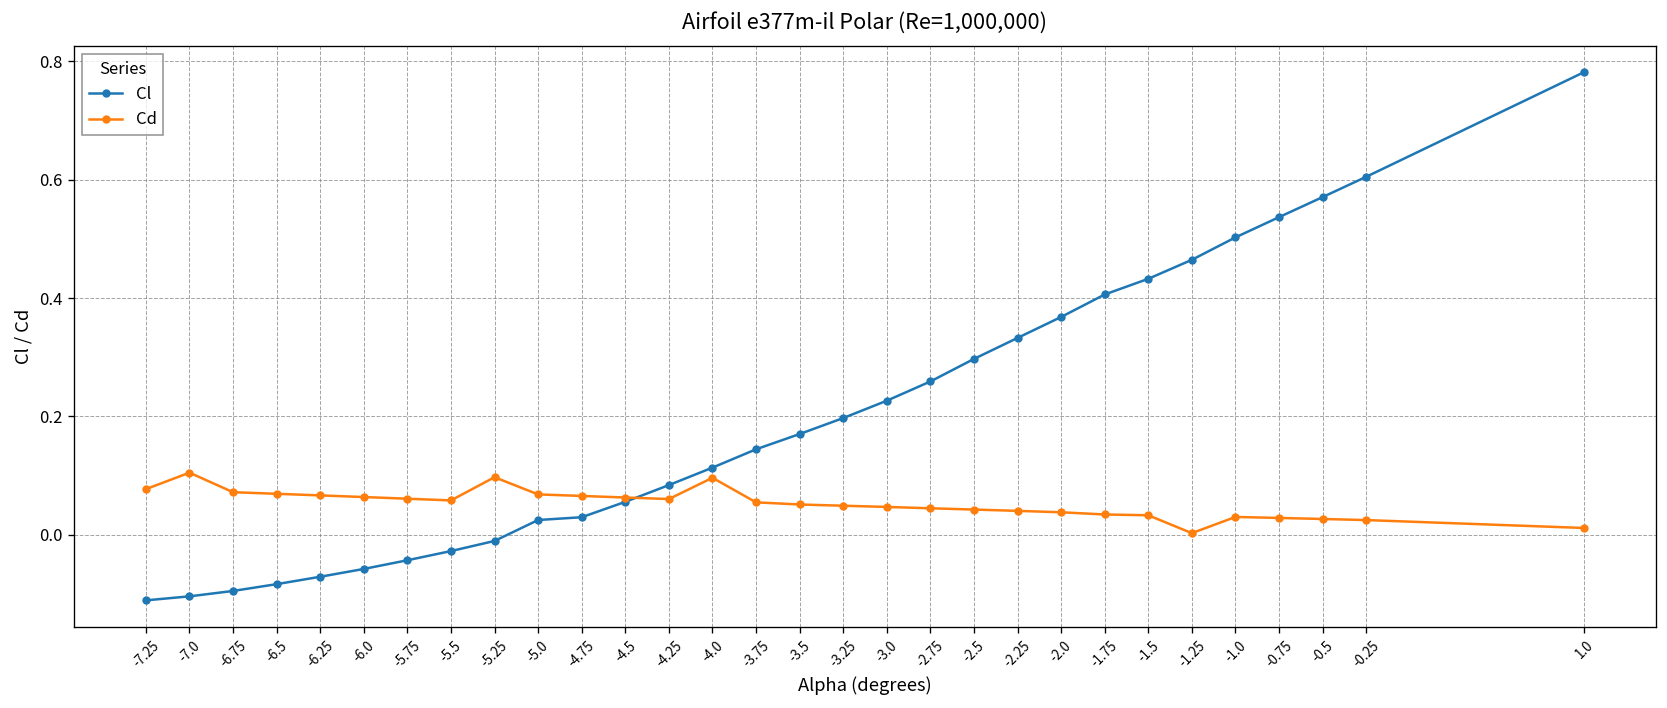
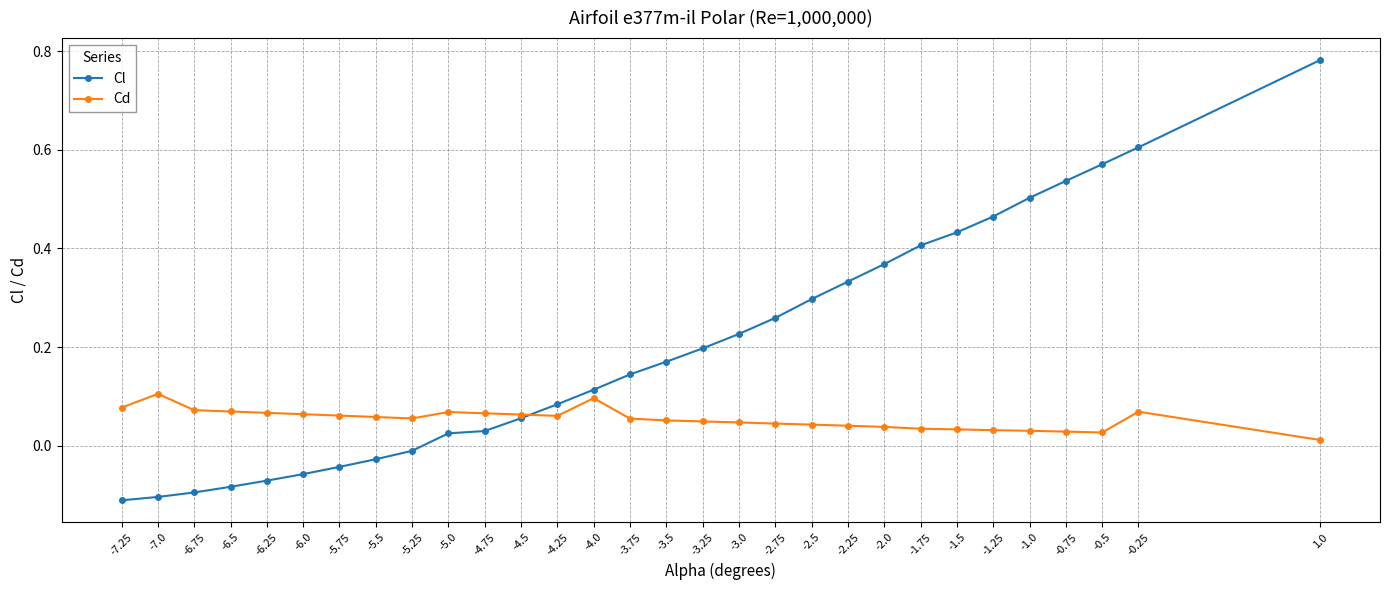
  {
    "Cl": {
      "-7.25": -0.11,
      "-7.0": -0.10,
      "-6.75": -0.09,
      "-6.5": -0.08,
      "-6.25": -0.07,
      "-6.0": -0.06,
      "-5.75": -0.04,
      "-5.5": -0.03,
      "-5.25": -0.01,
      "-5.0": 0.03,
      "-4.75": 0.03,
      "-4.5": 0.06,
      "-4.25": 0.08,
      "-4.0": 0.11,
      "-3.75": 0.14,
      "-3.5": 0.17,
      "-3.25": 0.20,
      "-3.0": 0.23,
      "-2.75": 0.26,
      "-2.5": 0.30,
      "-2.25": 0.33,
      "-2.0": 0.37,
      "-1.75": 0.41,
      "-1.5": 0.43,
      "-1.25": 0.46,
      "-1.0": 0.50,
      "-0.75": 0.54,
      "-0.5": 0.57,
      "-0.25": 0.61,
      "1.0": 0.78
    },
    "Cd": {
      "-7.25": 0.08,
      "-7.0": 0.11,
      "-6.75": 0.07,
      "-6.5": 0.07,
      "-6.25": 0.07,
      "-6.0": 0.06,
      "-5.75": 0.06,
      "-5.5": 0.06,
-     "-5.25": 0.10,
+     "-5.25": 0.06,
      "-5.0": 0.07,
      "-4.75": 0.07,
      "-4.5": 0.06,
      "-4.25": 0.06,
      "-4.0": 0.10,
      "-3.75": 0.05,
      "-3.5": 0.05,
      "-3.25": 0.05,
      "-3.0": 0.05,
      "-2.75": 0.04,
      "-2.5": 0.04,
      "-2.25": 0.04,
      "-2.0": 0.04,
      "-1.75": 0.03,
      "-1.5": 0.03,
-     "-1.25": 0.00,
+     "-1.25": 0.03,
      "-1.0": 0.03,
      "-0.75": 0.03,
      "-0.5": 0.03,
-     "-0.25": 0.02,
+     "-0.25": 0.07,
      "1.0": 0.01
    }
  }
